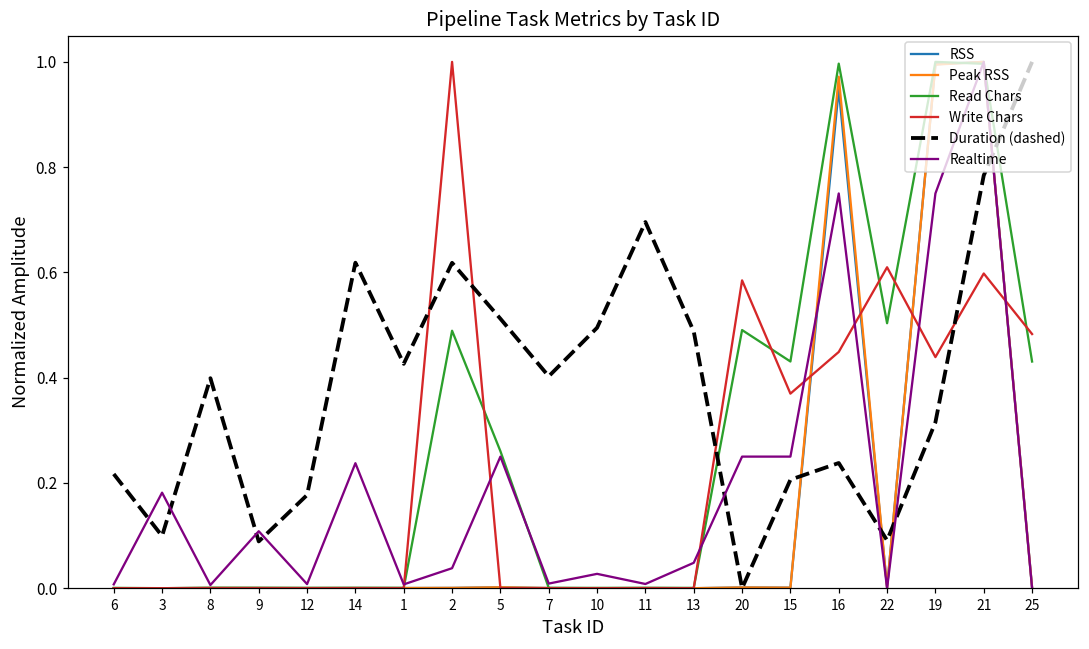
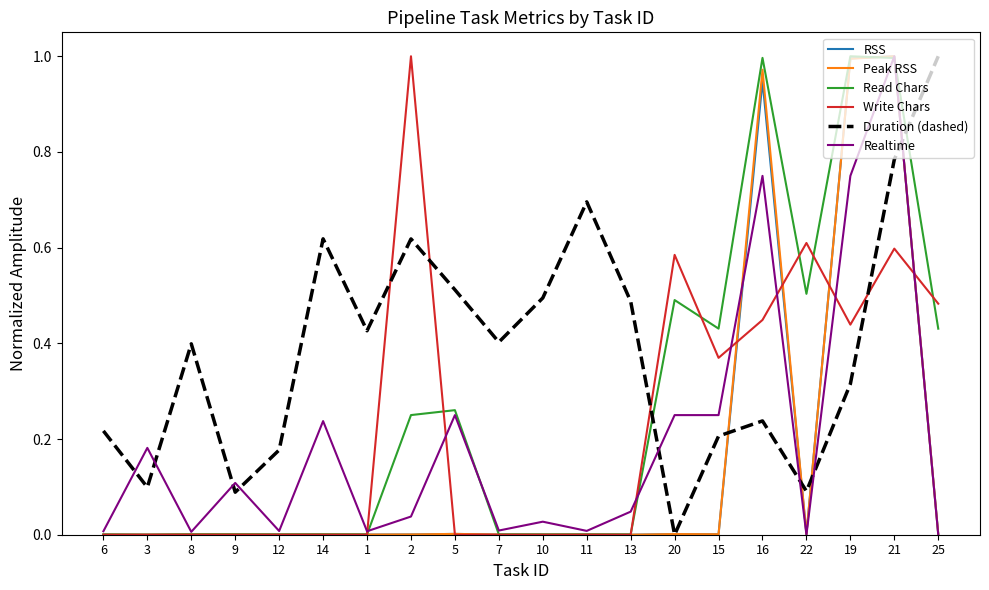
  {
    "RSS": {
      "16": 0.95
    },
    "Peak RSS": {
      "16": 0.97
    },
    "Read Chars": {
-     "2": 0.49,
+     "2": 0.25,
      "5": 0.26,
      "20": 0.49,
      "15": 0.43,
      "16": 1.00,
      "22": 0.50,
      "25": 0.43
    },
    "Write Chars": {
      "2": 1.00,
      "20": 0.58,
      "15": 0.37,
      "16": 0.45,
      "22": 0.61,
      "19": 0.44,
      "21": 0.60,
      "25": 0.48
    },
    "Duration (dashed)": {
      "6": 0.22,
      "3": 0.10,
      "8": 0.40,
      "9": 0.09,
      "12": 0.18,
      "14": 0.62,
      "1": 0.43,
      "2": 0.62,
      "5": 0.51,
      "7": 0.40,
      "10": 0.49,
      "11": 0.70,
      "13": 0.49,
      "15": 0.21,
      "16": 0.24,
      "22": 0.09,
      "19": 0.32,
      "21": 0.78
    },
    "Realtime": {
      "6": 0.01,
      "3": 0.18,
      "9": 0.11,
      "12": 0.01,
      "14": 0.24,
      "1": 0.01,
      "2": 0.04,
      "5": 0.25,
      "7": 0.01,
      "10": 0.03,
      "11": 0.01,
      "13": 0.05,
      "20": 0.25,
      "15": 0.25,
      "16": 0.75,
      "19": 0.75
    }
  }
